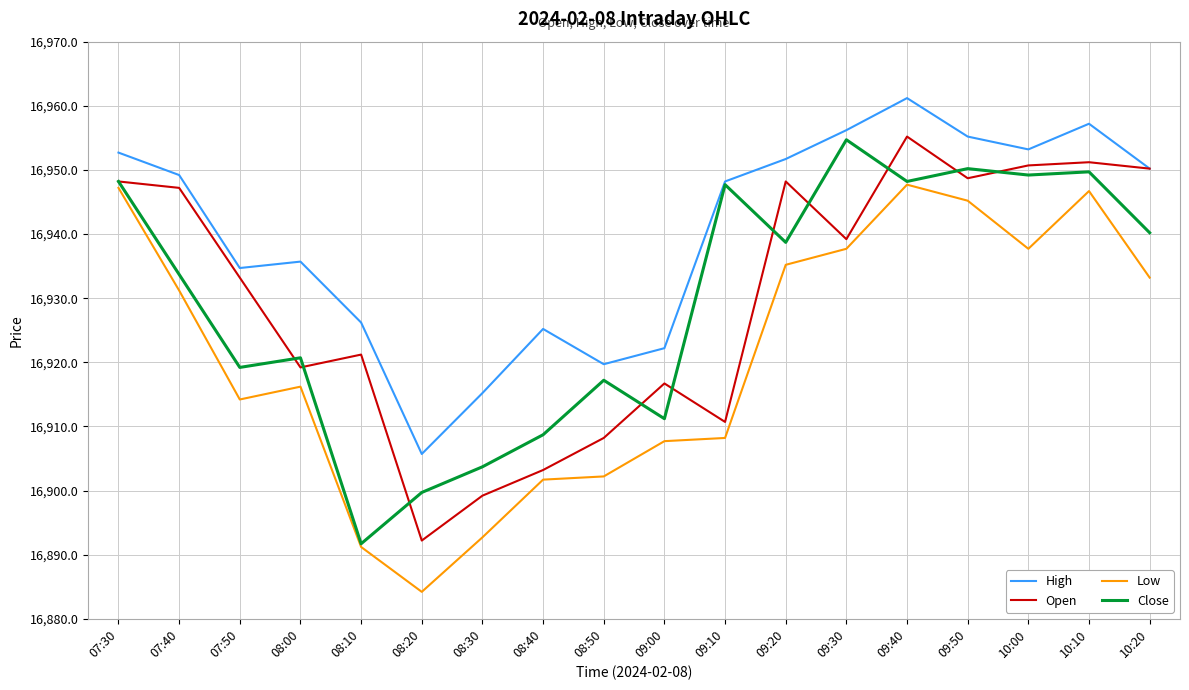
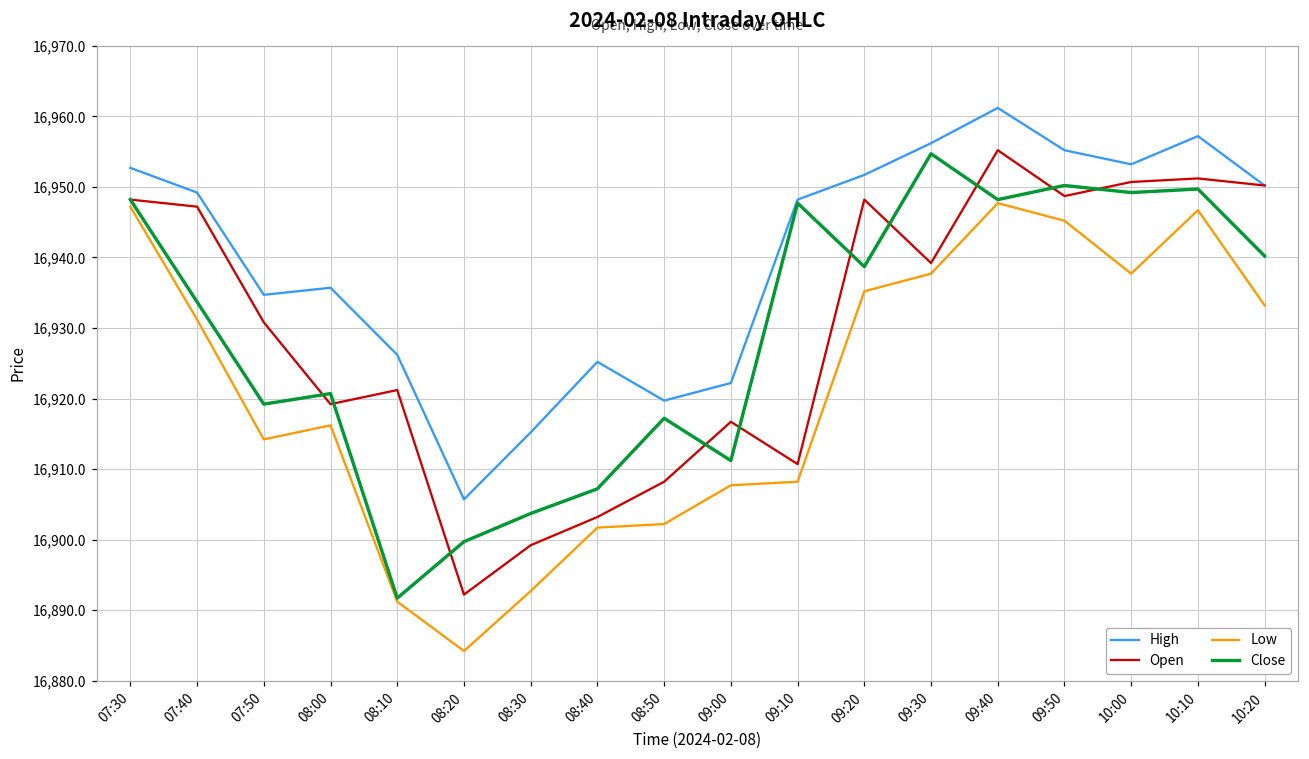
  {
    "High": {
      "07:30": "16,953",
      "07:40": "16,949",
      "07:50": "16,935",
      "08:00": "16,936",
      "08:10": "16,926",
      "08:20": "16,906",
      "08:30": "16,915",
      "08:40": "16,925",
      "08:50": "16,920",
      "09:00": "16,922",
      "09:10": "16,948",
      "09:20": "16,952",
      "09:30": "16,956",
      "09:40": "16,961",
      "09:50": "16,955",
      "10:00": "16,953",
      "10:10": "16,957"
    },
    "Open": {
      "07:40": "16,947",
-     "07:50": "16,933",
+     "07:50": "16,931",
      "08:00": "16,919",
      "08:10": "16,921",
      "08:20": "16,892",
      "08:30": "16,899",
      "08:40": "16,903",
      "08:50": "16,908",
      "09:00": "16,917",
      "09:10": "16,911",
      "09:20": "16,948",
      "09:30": "16,939",
      "09:40": "16,955",
      "09:50": "16,949",
      "10:00": "16,951",
      "10:10": "16,951"
    },
    "Low": {
      "07:30": "16,947",
      "07:40": "16,931",
      "07:50": "16,914",
      "08:00": "16,916",
      "08:10": "16,891",
      "08:20": "16,884",
      "08:30": "16,893",
      "08:40": "16,902",
      "08:50": "16,902",
      "09:00": "16,908",
      "09:10": "16,908",
      "09:20": "16,935",
      "09:30": "16,938",
      "09:40": "16,948",
      "09:50": "16,945",
      "10:00": "16,938",
      "10:10": "16,947",
      "10:20": "16,933"
    },
    "Close": {
      "07:40": "16,934",
      "07:50": "16,919",
      "08:00": "16,921",
      "08:10": "16,892",
      "08:20": "16,900",
      "08:30": "16,904",
-     "08:40": "16,909",
+     "08:40": "16,907",
      "08:50": "16,917",
      "09:00": "16,911",
      "09:10": "16,948",
      "09:20": "16,939",
      "09:30": "16,955",
      "09:40": "16,948",
      "09:50": "16,950",
      "10:00": "16,949",
      "10:10": "16,950",
      "10:20": "16,940"
    }
  }
